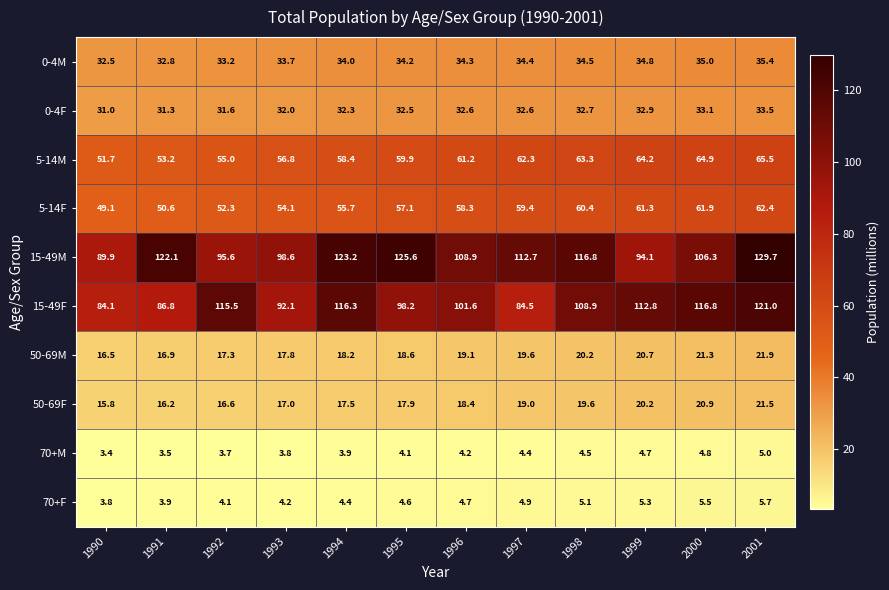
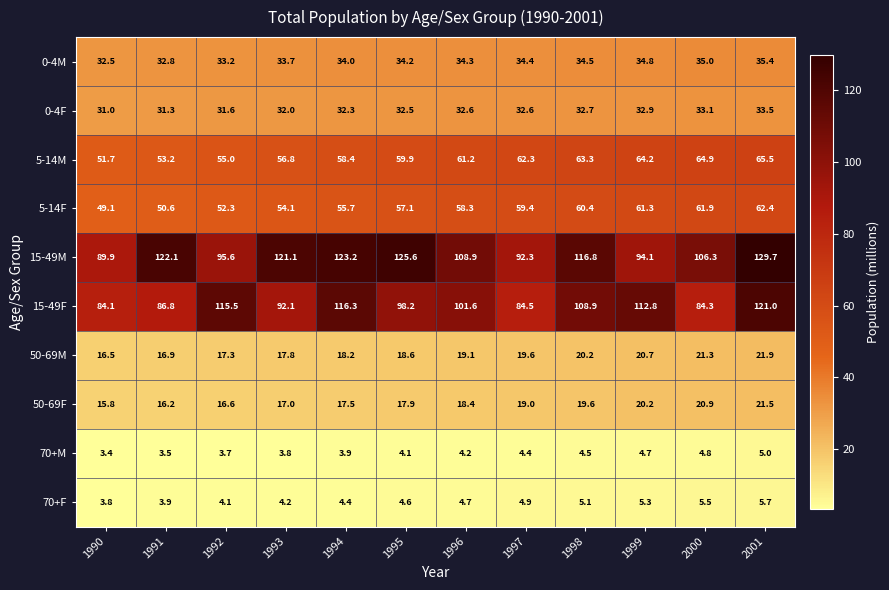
  {
    "0-4M": {
      "1990": 32.5,
      "1991": 32.8,
      "1992": 33.2,
      "1993": 33.7,
      "1994": 34.0,
      "1995": 34.2,
      "1996": 34.3,
      "1997": 34.4,
      "1998": 34.5,
      "1999": 34.8,
      "2000": 35.0,
      "2001": 35.4
    },
    "0-4F": {
      "1990": 31.0,
      "1991": 31.3,
      "1992": 31.6,
      "1993": 32.0,
      "1994": 32.3,
      "1995": 32.5,
      "1996": 32.6,
      "1997": 32.6,
      "1998": 32.7,
      "1999": 32.9,
      "2000": 33.1,
      "2001": 33.5
    },
    "5-14M": {
      "1990": 51.7,
      "1991": 53.2,
      "1992": 55.0,
      "1993": 56.8,
      "1994": 58.4,
      "1995": 59.9,
      "1996": 61.2,
      "1997": 62.3,
      "1998": 63.3,
      "1999": 64.2,
      "2000": 64.9,
      "2001": 65.5
    },
    "5-14F": {
      "1990": 49.1,
      "1991": 50.6,
      "1992": 52.3,
      "1993": 54.1,
      "1994": 55.7,
      "1995": 57.1,
      "1996": 58.3,
      "1997": 59.4,
      "1998": 60.4,
      "1999": 61.3,
      "2000": 61.9,
      "2001": 62.4
    },
    "15-49M": {
      "1990": 89.9,
      "1991": 122.1,
      "1992": 95.6,
-     "1993": 98.6,
+     "1993": 121.1,
      "1994": 123.2,
      "1995": 125.6,
      "1996": 108.9,
-     "1997": 112.7,
+     "1997": 92.3,
      "1998": 116.8,
      "1999": 94.1,
      "2000": 106.3,
      "2001": 129.7
    },
    "15-49F": {
      "1990": 84.1,
      "1991": 86.8,
      "1992": 115.5,
      "1993": 92.1,
      "1994": 116.3,
      "1995": 98.2,
      "1996": 101.6,
      "1997": 84.5,
      "1998": 108.9,
      "1999": 112.8,
-     "2000": 116.8,
+     "2000": 84.3,
      "2001": 121.0
    },
    "50-69M": {
      "1990": 16.5,
      "1991": 16.9,
      "1992": 17.3,
      "1993": 17.8,
      "1994": 18.2,
      "1995": 18.6,
      "1996": 19.1,
      "1997": 19.6,
      "1998": 20.2,
      "1999": 20.7,
      "2000": 21.3,
      "2001": 21.9
    },
    "50-69F": {
      "1990": 15.8,
      "1991": 16.2,
      "1992": 16.6,
      "1993": 17.0,
      "1994": 17.5,
      "1995": 17.9,
      "1996": 18.4,
      "1997": 19.0,
      "1998": 19.6,
      "1999": 20.2,
      "2000": 20.9,
      "2001": 21.5
    },
    "70+M": {
      "1990": 3.4,
      "1991": 3.5,
      "1992": 3.7,
      "1993": 3.8,
      "1994": 3.9,
      "1995": 4.1,
      "1996": 4.2,
      "1997": 4.4,
      "1998": 4.5,
      "1999": 4.7,
      "2000": 4.8,
      "2001": 5.0
    },
    "70+F": {
      "1990": 3.8,
      "1991": 3.9,
      "1992": 4.1,
      "1993": 4.2,
      "1994": 4.4,
      "1995": 4.6,
      "1996": 4.7,
      "1997": 4.9,
      "1998": 5.1,
      "1999": 5.3,
      "2000": 5.5,
      "2001": 5.7
    }
  }
